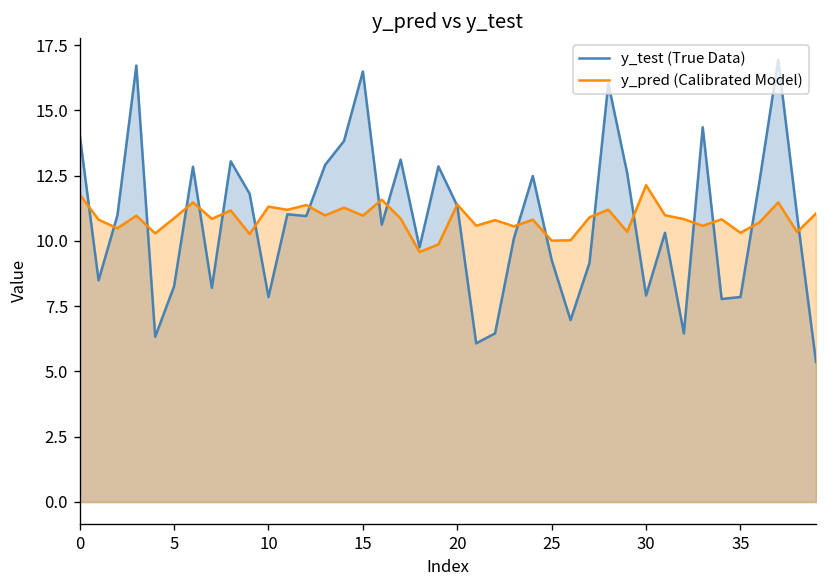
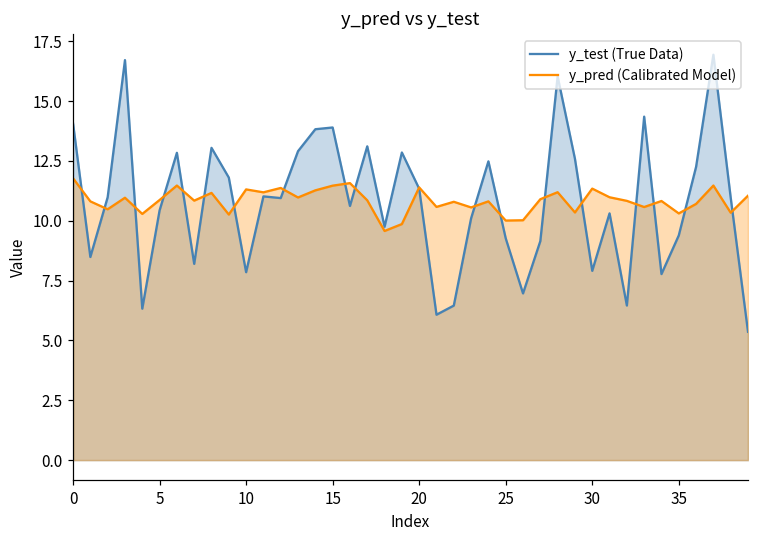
  {
    "y_test (True Data)": {
      "0": 14.1,
-     "5": 8.3,
+     "5": 10.4,
      "10": 7.9,
-     "15": 16.5,
+     "15": 13.9,
      "25": 9.3,
      "30": 7.9,
-     "35": 7.9
+     "35": 9.4
    },
    "y_pred (Calibrated Model)": {
      "0": 11.8,
      "5": 10.9,
      "10": 11.3,
-     "15": 11.0,
+     "15": 11.5,
      "25": 10.0,
-     "30": 12.1,
+     "30": 11.3,
      "35": 10.3
    }
  }
